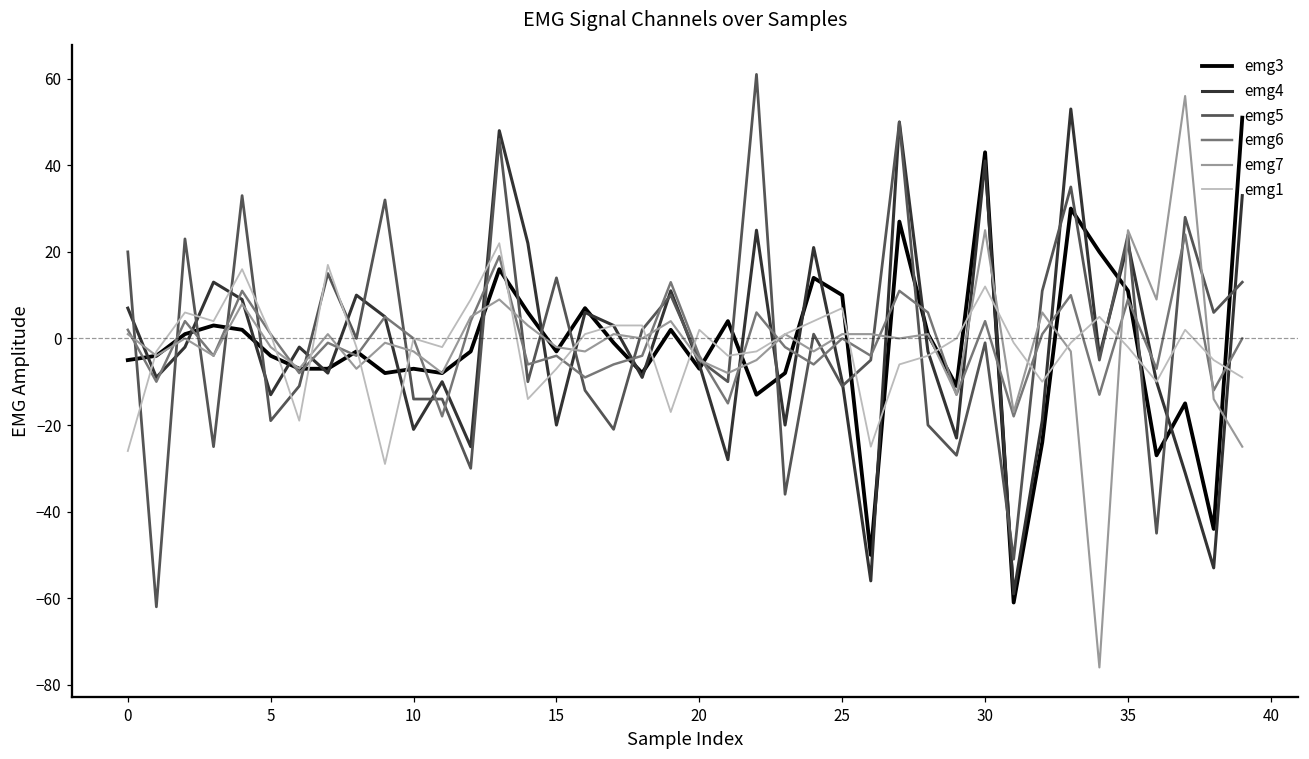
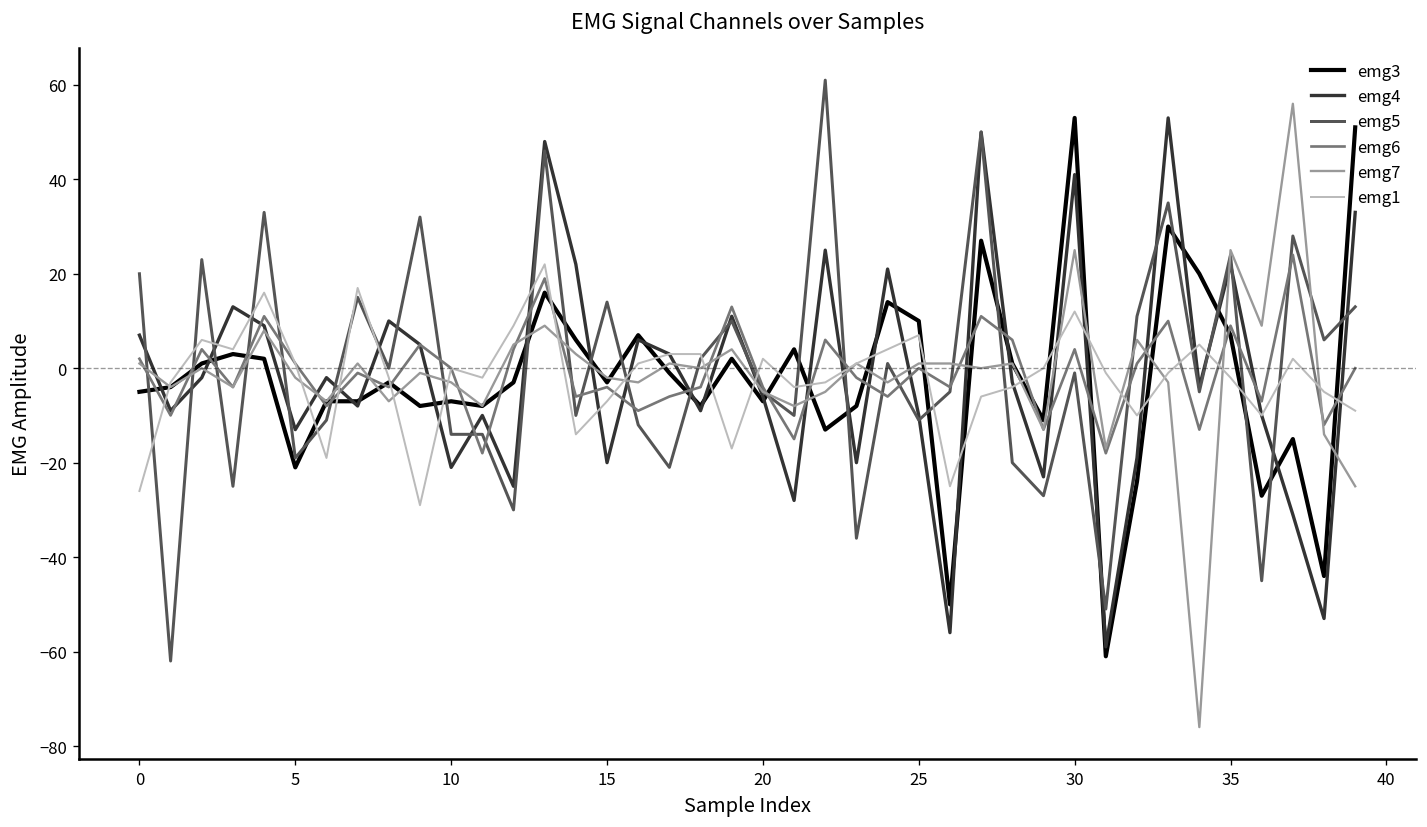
  {
    "emg3": {
      "0": -5,
-     "5": -4,
+     "5": -21,
      "10": -7,
      "15": -3,
      "20": -7,
      "25": 10,
-     "30": 43,
-     "35": 11
+     "30": 53,
+     "35": 7
    }
  }
